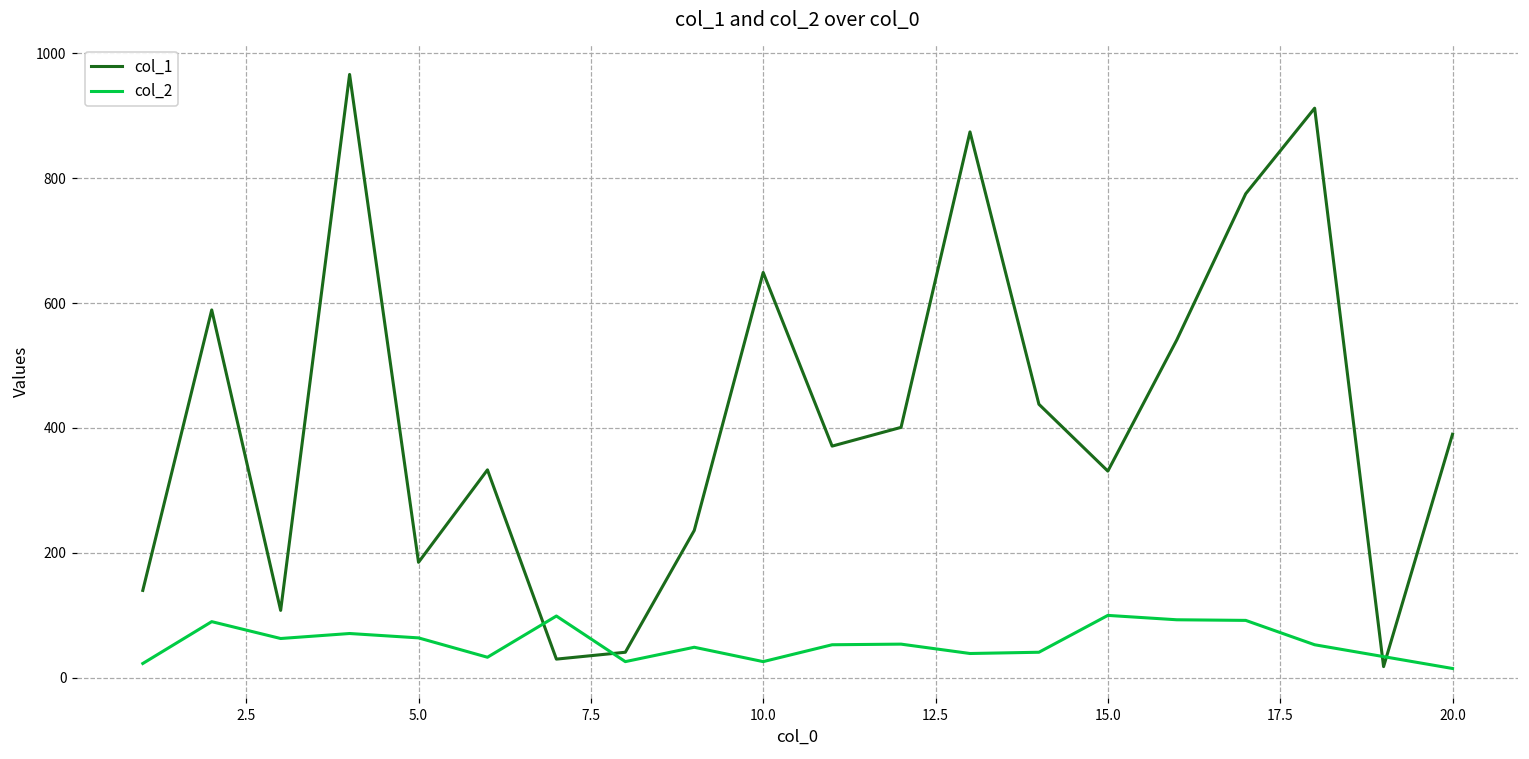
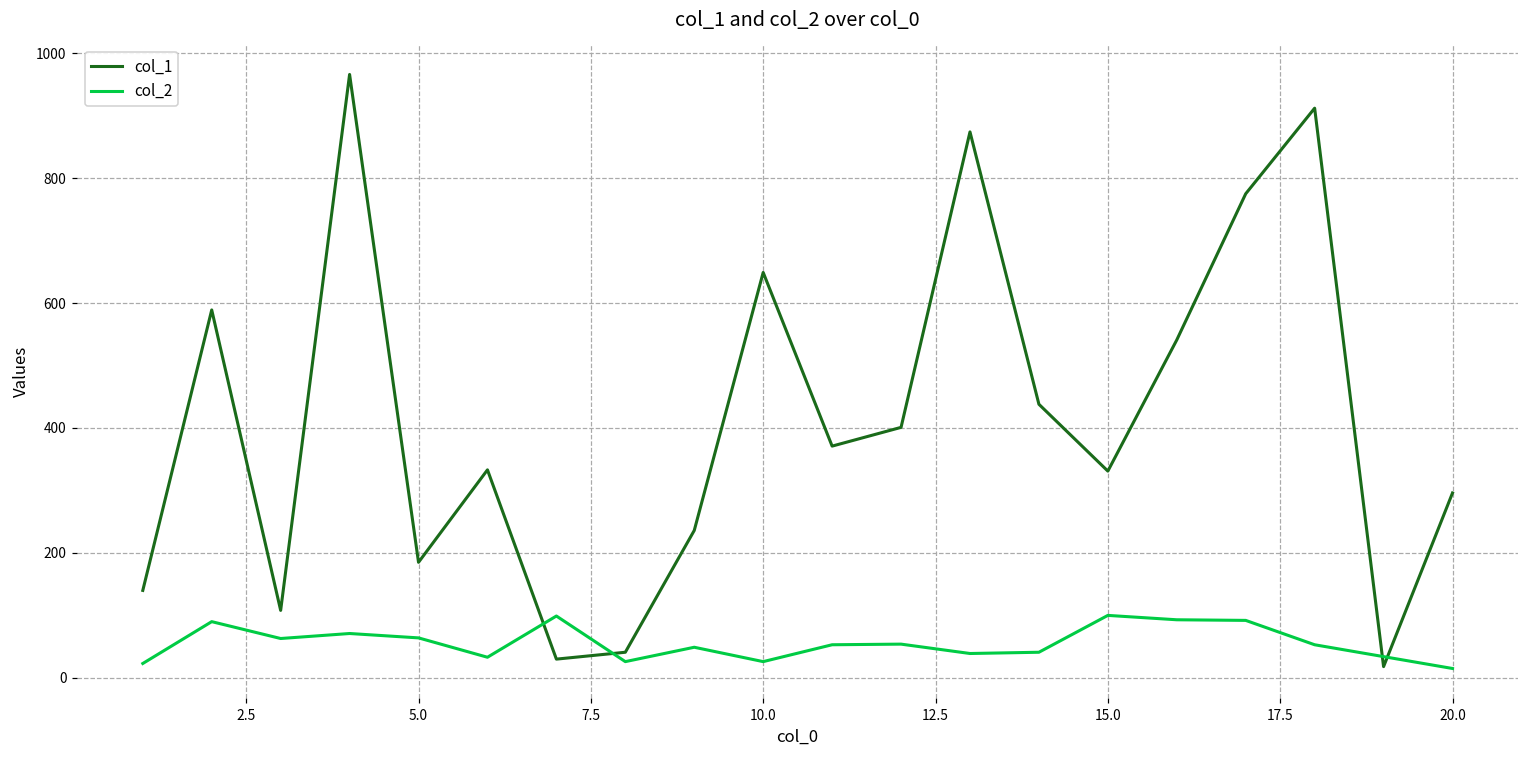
  {
    "col_1": {
      "5.0": 190,
      "10.0": 650,
      "15.0": 330,
-     "20.0": 390
+     "20.0": 300
    },
    "col_2": {
      "5.0": 60,
      "10.0": 30,
      "15.0": 100,
      "20.0": 20
    }
  }
